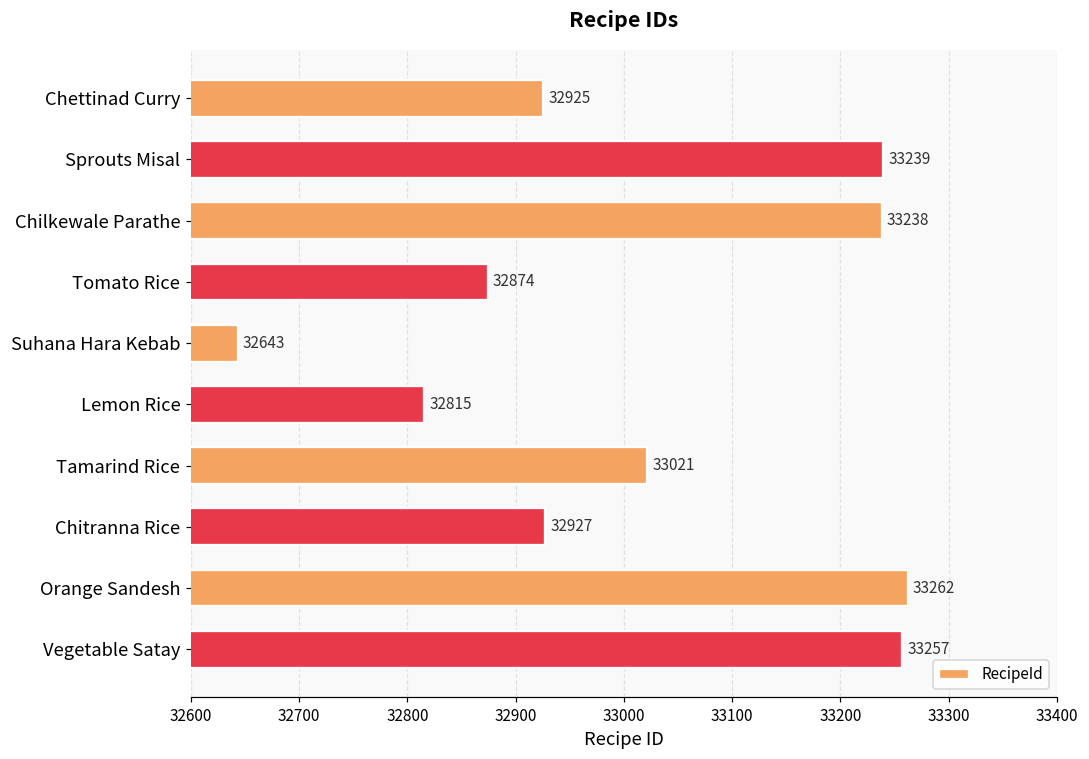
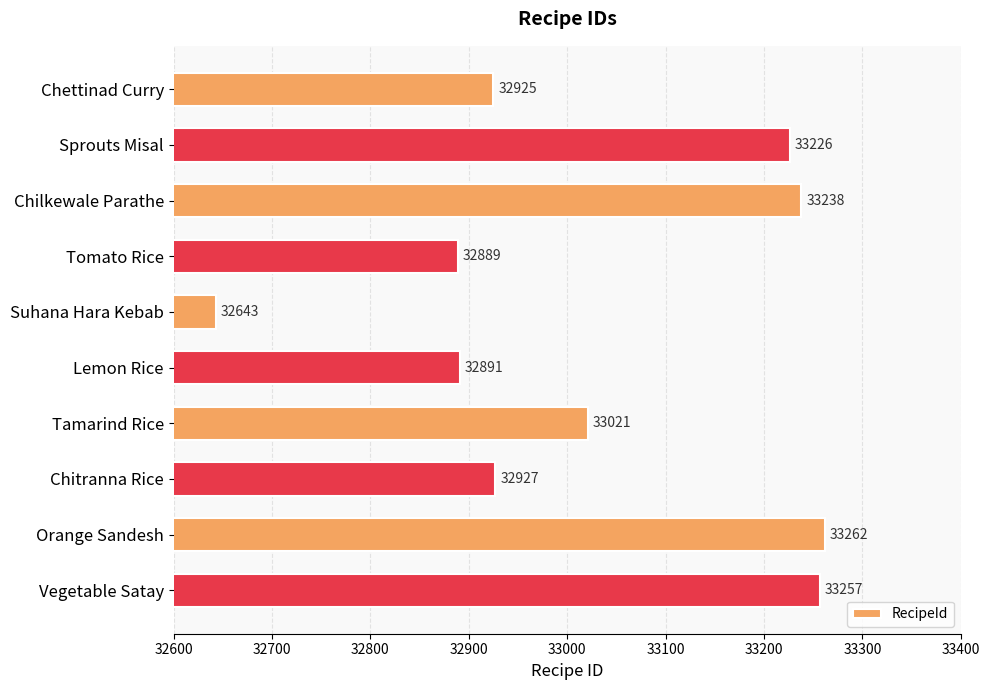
  {
    "Chettinad Curry": 32925,
-   "Sprouts Misal": 33239,
+   "Sprouts Misal": 33226,
    "Chilkewale Parathe": 33238,
-   "Tomato Rice": 32874,
+   "Tomato Rice": 32889,
    "Suhana Hara Kebab": 32643,
-   "Lemon Rice": 32815,
+   "Lemon Rice": 32891,
    "Tamarind Rice": 33021,
    "Chitranna Rice": 32927,
    "Orange Sandesh": 33262,
    "Vegetable Satay": 33257
  }
